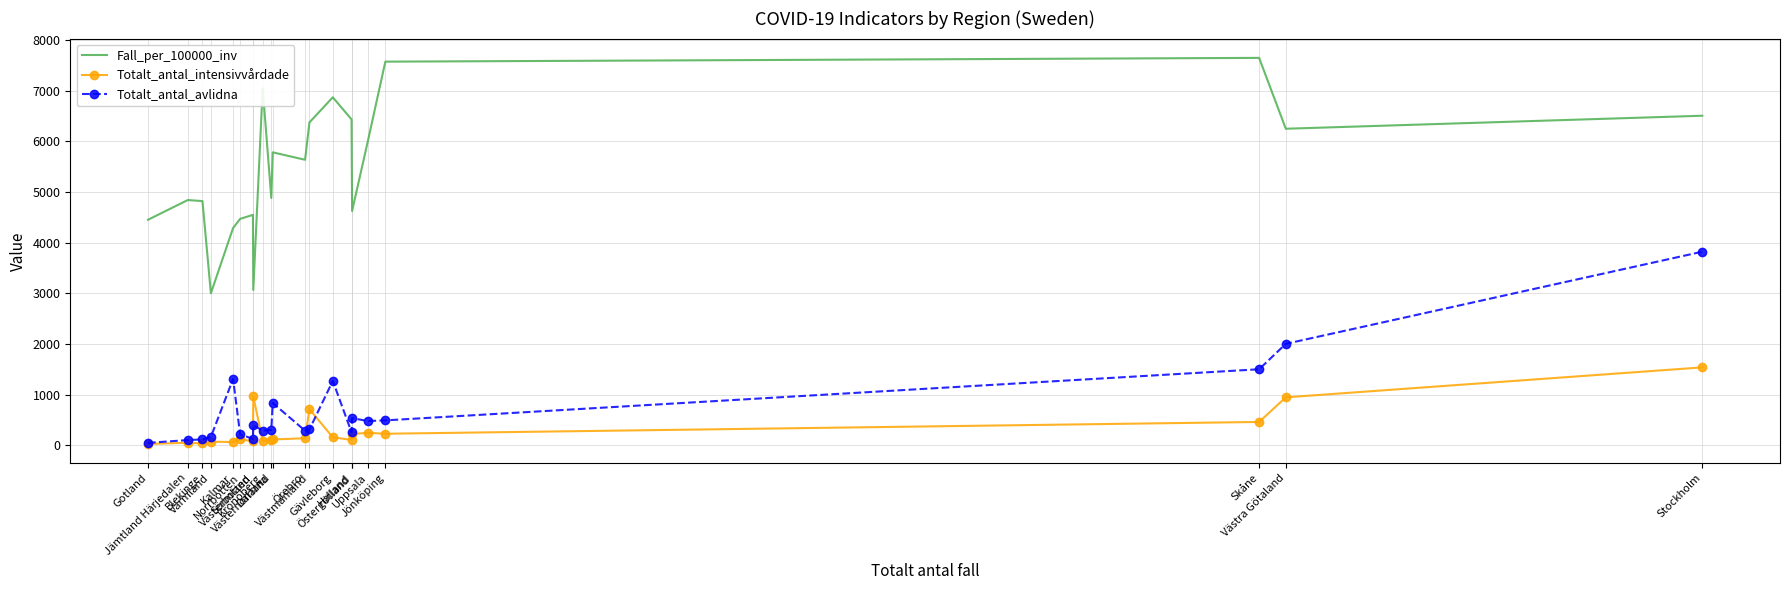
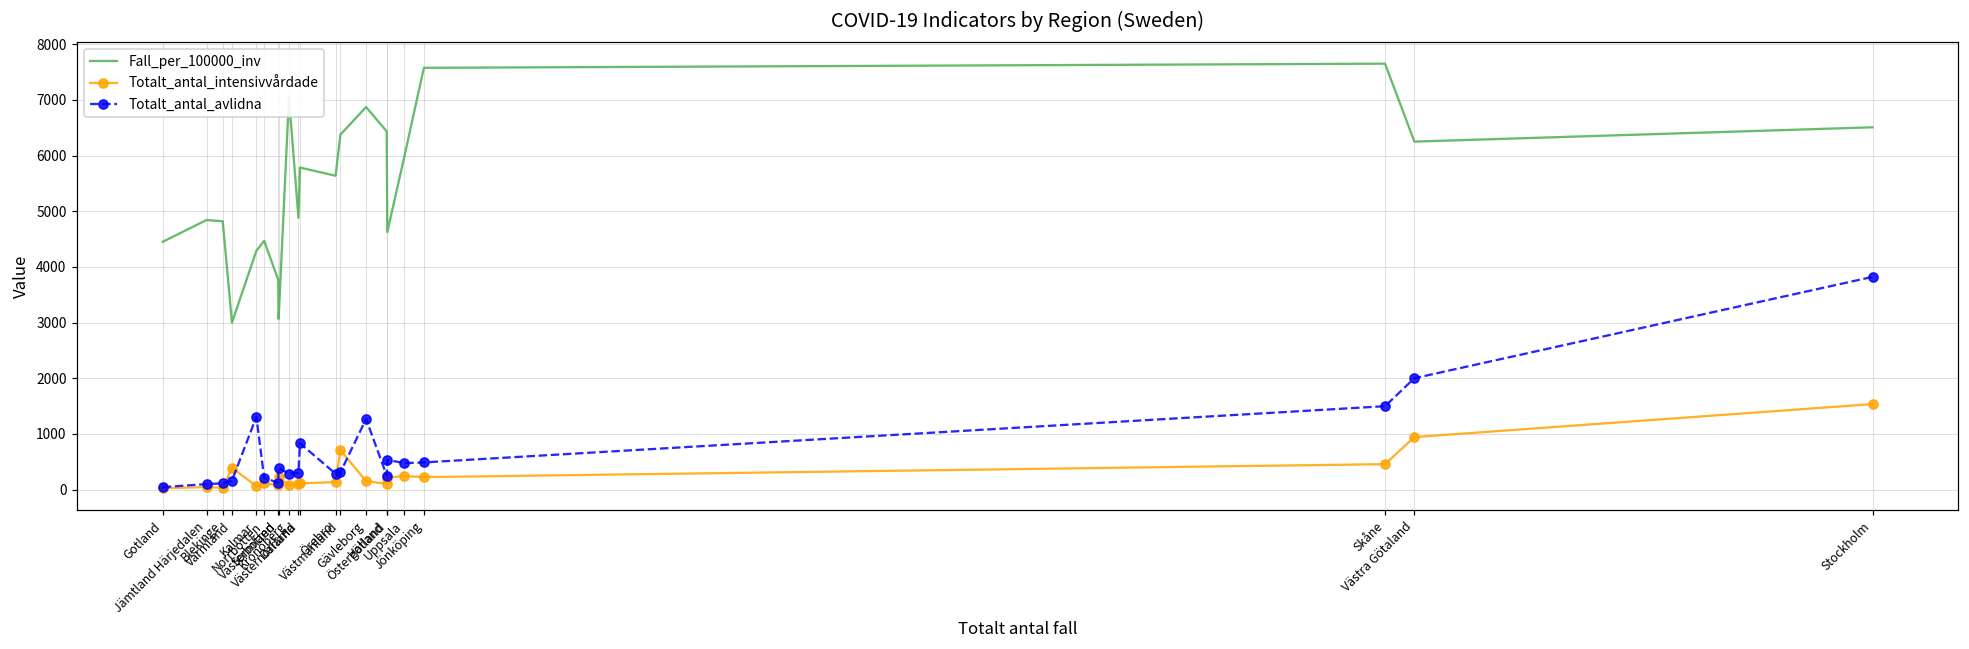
  {
    "Fall_per_100000_inv": {
      "Gotland": 4500,
      "Jämtland Härjedalen": 4800,
      "Blekinge": 4800,
      "Värmland": 3000,
      "Kalmar": 4300,
      "Norrbotten": 4500,
-     "Västerbotten": 4500,
+     "Västerbotten": 3800,
      "Sörmland": 3100,
      "Dalarna": 4900,
      "Västernorrland": 5800,
      "Örebro": 5600,
      "Västmanland": 6400,
      "Gävleborg": 6900,
      "Halland": 6400,
      "Östergötland": 4600,
      "Uppsala": 6000,
      "Jönköping": 7600,
      "Skåne": 7600,
      "Västra Götaland": 6200,
      "Stockholm": 6500
    },
    "Totalt_antal_intensivvårdade": {
      "Jämtland Härjedalen": 0,
      "Blekinge": 0,
-     "Värmland": 100,
+     "Värmland": 400,
      "Kalmar": 100,
      "Norrbotten": 100,
-     "Sörmland": 1000,
+     "Sörmland": 200,
      "Kronoberg": 100,
      "Dalarna": 100,
      "Västernorrland": 100,
      "Örebro": 100,
      "Västmanland": 700,
      "Gävleborg": 200,
      "Halland": 100,
      "Uppsala": 200,
      "Jönköping": 200,
      "Skåne": 500,
      "Västra Götaland": 900,
      "Stockholm": 1500
    },
    "Totalt_antal_avlidna": {
      "Jämtland Härjedalen": 100,
      "Blekinge": 100,
      "Värmland": 200,
      "Kalmar": 1300,
      "Norrbotten": 200,
      "Sörmland": 400,
      "Kronoberg": 300,
      "Dalarna": 300,
      "Västernorrland": 800,
      "Örebro": 300,
      "Västmanland": 300,
      "Gävleborg": 1300,
      "Östergötland": 500,
      "Uppsala": 500,
      "Jönköping": 500,
      "Skåne": 1500,
      "Västra Götaland": 2000,
      "Stockholm": 3800
    }
  }
